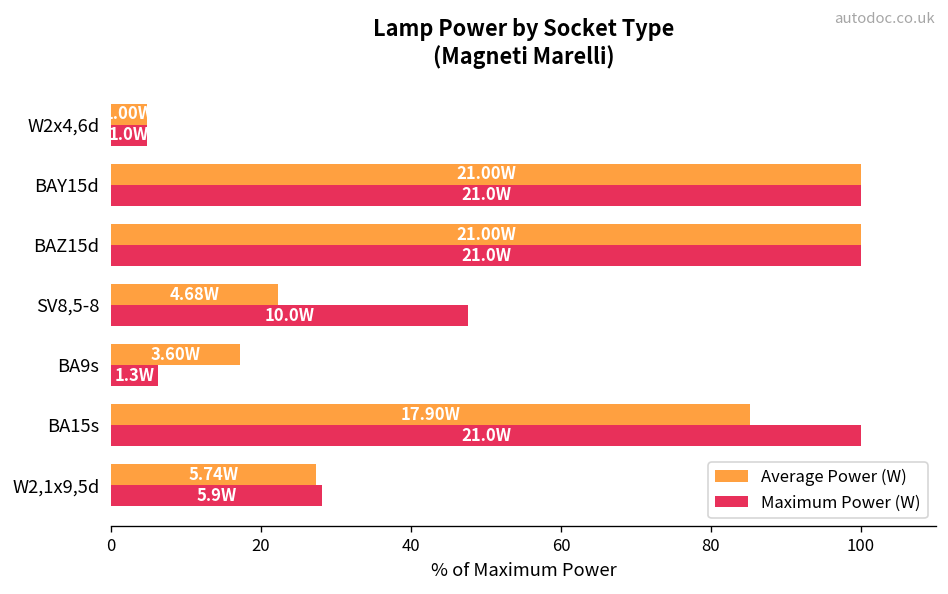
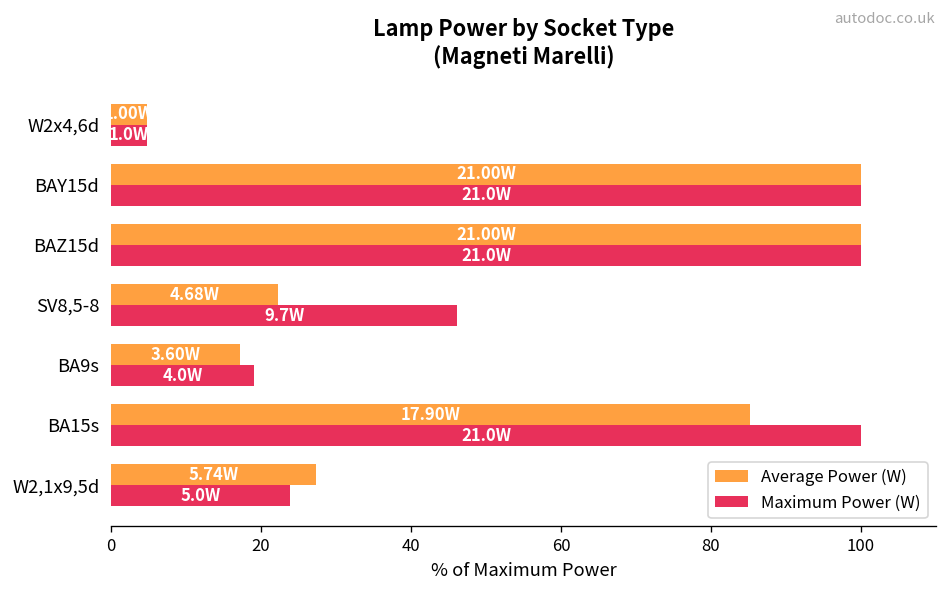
  {
    "Maximum Power (W)": {
-     "SV8,5-8": "10.0W",
-     "BA9s": "1.3W",
-     "W2,1x9,5d": "5.9W"
+     "SV8,5-8": "9.7W",
+     "BA9s": "4.0W",
+     "W2,1x9,5d": "5.0W"
    }
  }
